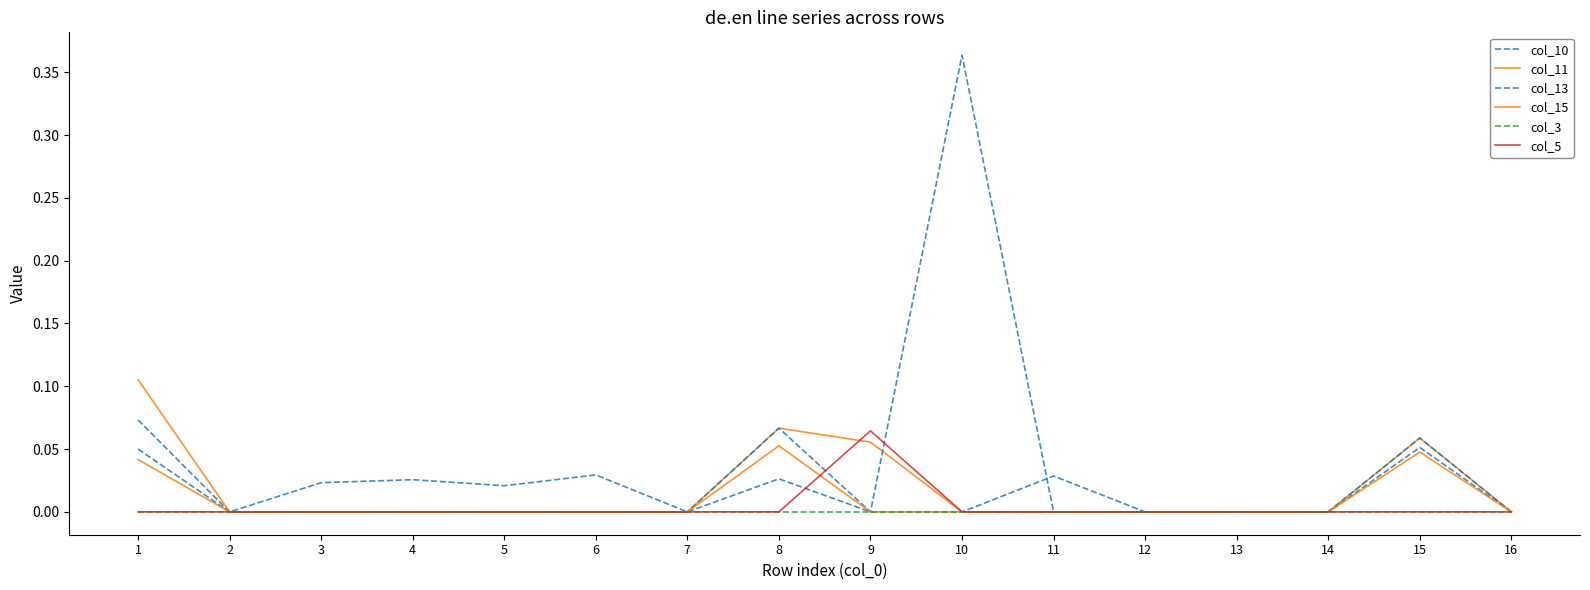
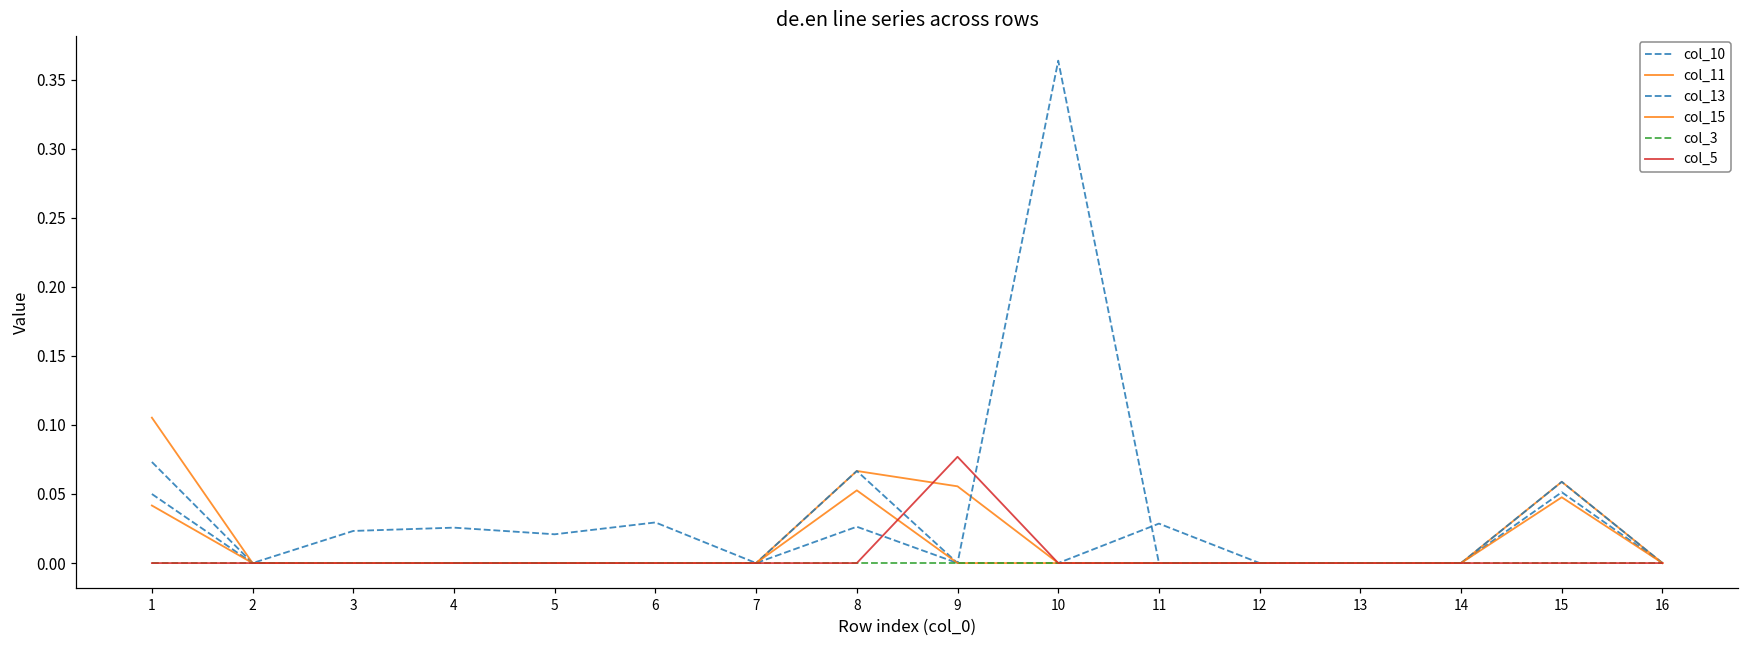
  {
    "col_5": {
-     "9": 0.065
+     "9": 0.077
    }
  }
